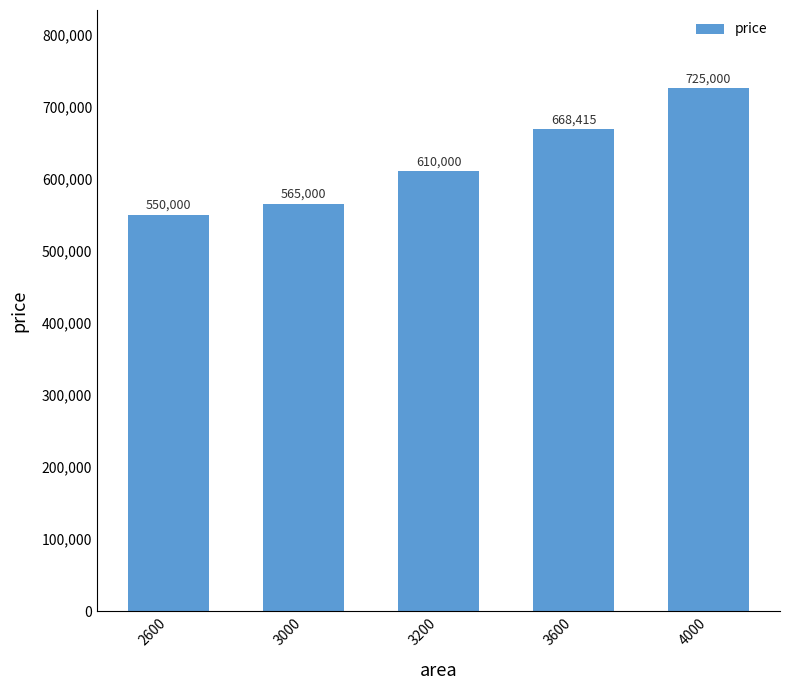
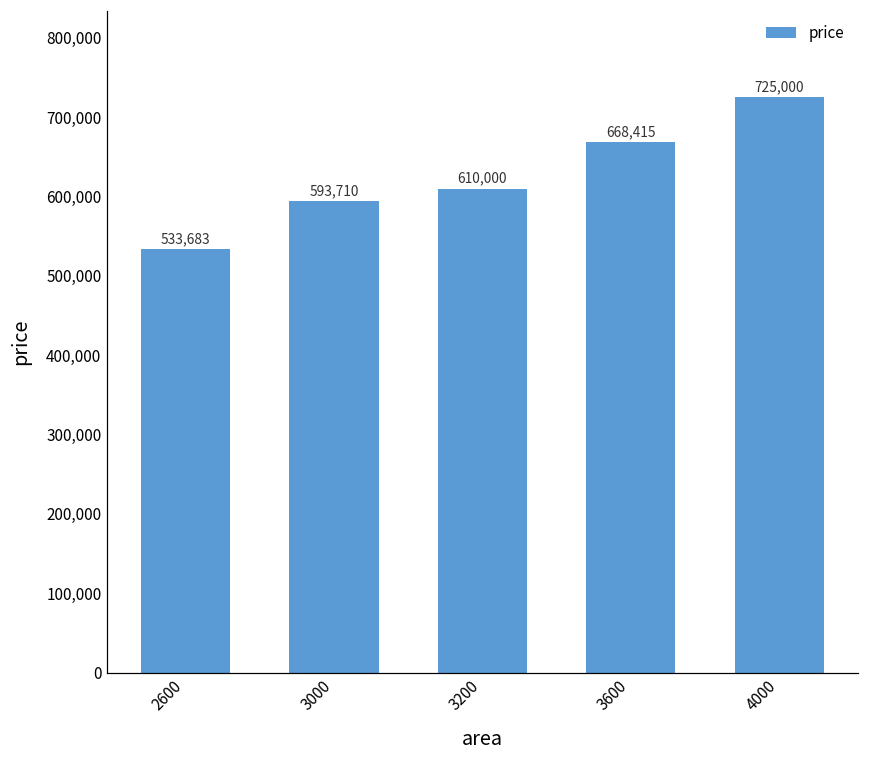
  {
-   "2600": "550,000",
-   "3000": "565,000",
+   "2600": "533,683",
+   "3000": "593,710",
    "3200": "610,000",
    "3600": "668,415",
    "4000": "725,000"
  }
